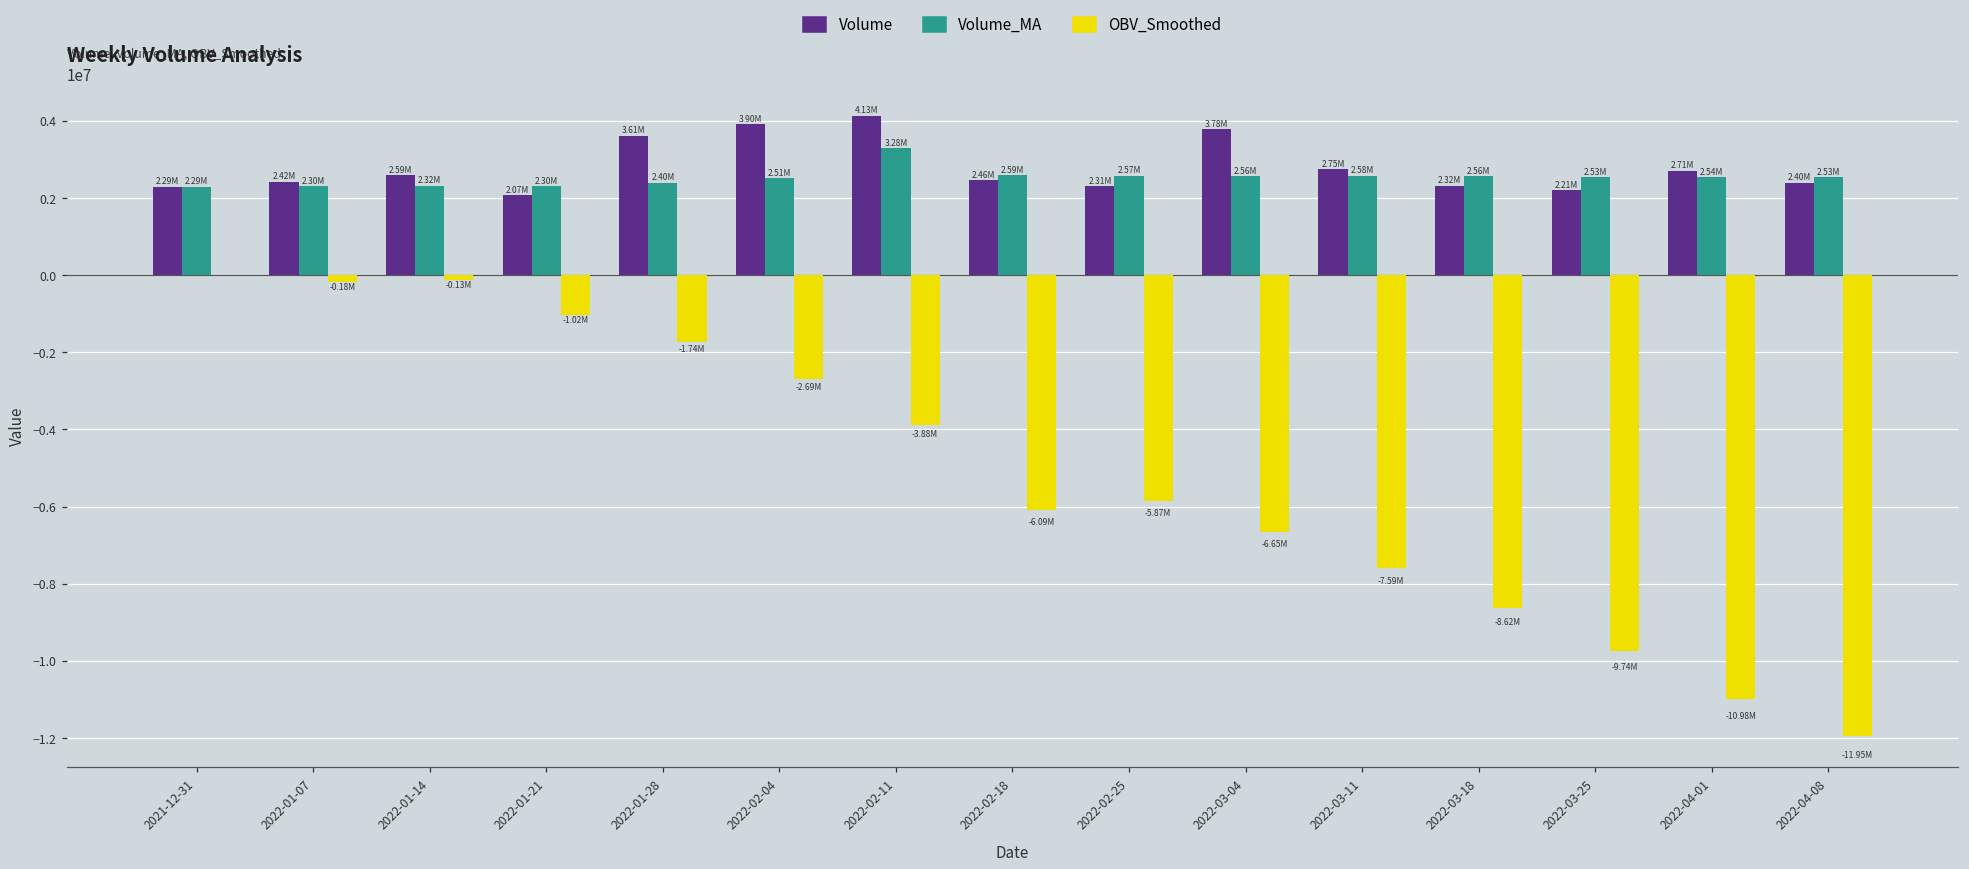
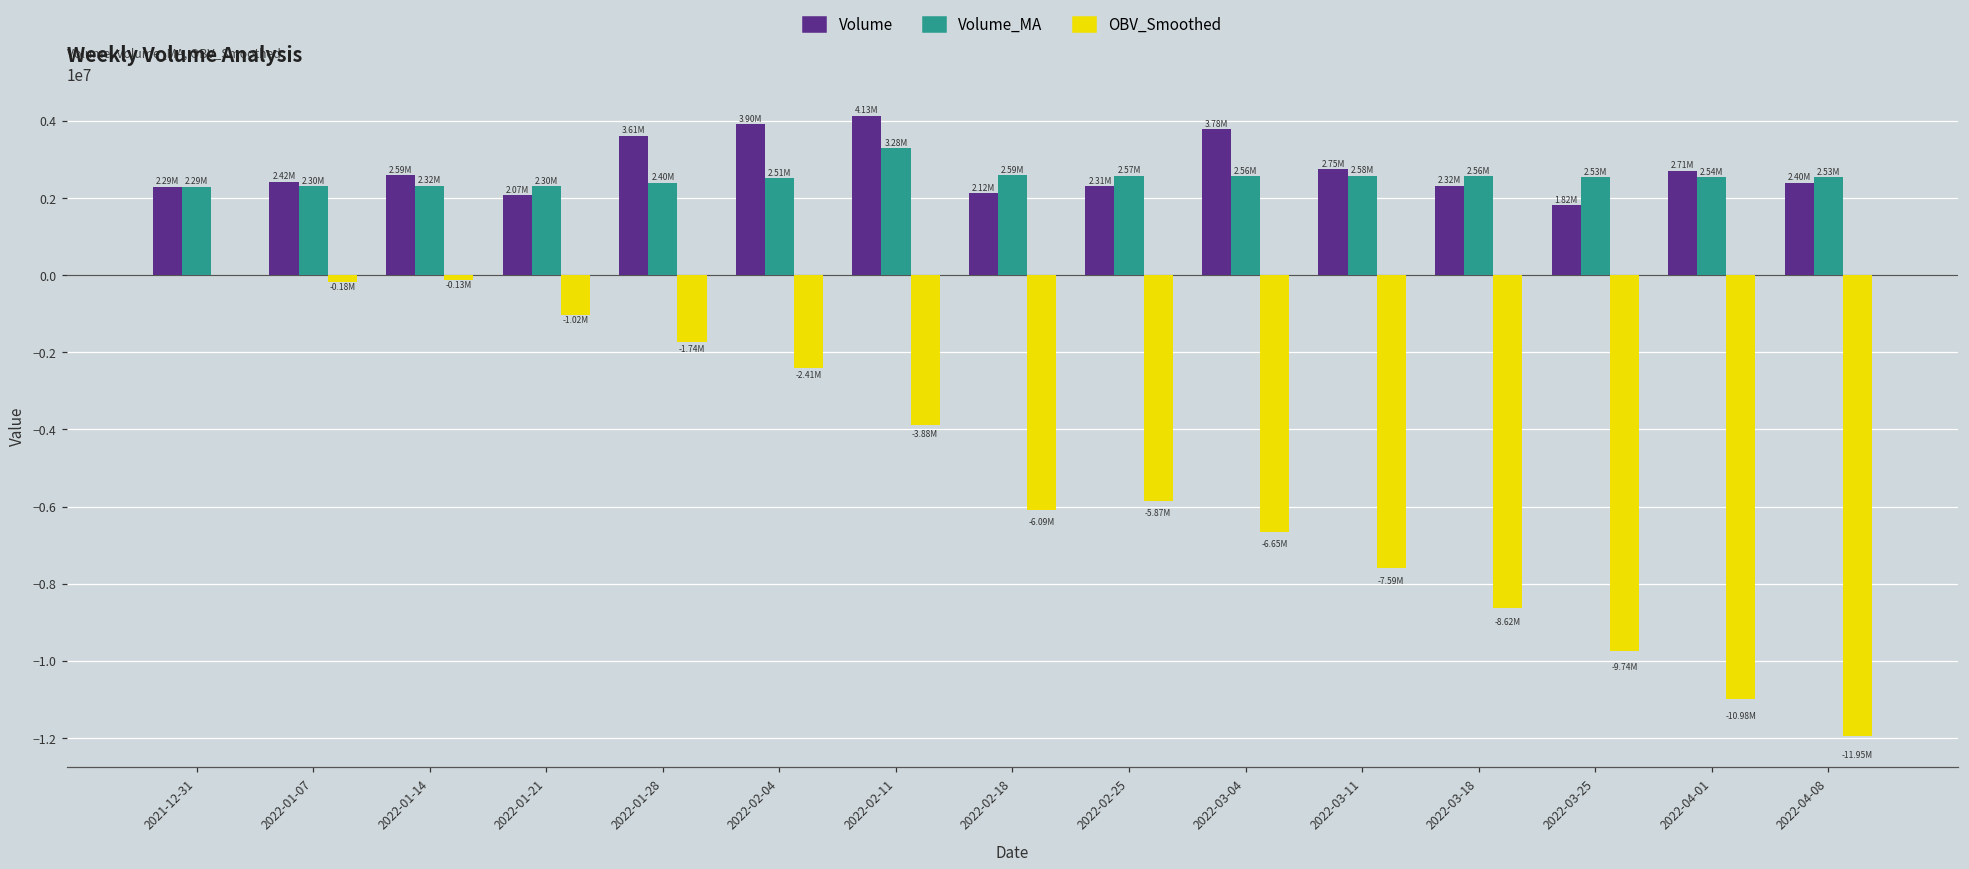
  {
    "Volume": {
      "2021-12-31": "2.29M",
      "2022-01-07": "2.42M",
      "2022-01-14": "2.59M",
      "2022-01-21": "2.07M",
      "2022-01-28": "3.61M",
      "2022-02-04": "3.90M",
      "2022-02-11": "4.13M",
-     "2022-02-18": "2.46M",
+     "2022-02-18": "2.12M",
      "2022-02-25": "2.31M",
      "2022-03-04": "3.78M",
      "2022-03-11": "2.75M",
      "2022-03-18": "2.32M",
-     "2022-03-25": "2.21M",
+     "2022-03-25": "1.82M",
      "2022-04-01": "2.71M",
      "2022-04-08": "2.40M"
    },
    "Volume_MA": {
      "2021-12-31": "2.29M",
      "2022-01-07": "2.30M",
      "2022-01-14": "2.32M",
      "2022-01-21": "2.30M",
      "2022-01-28": "2.40M",
      "2022-02-04": "2.51M",
      "2022-02-11": "3.28M",
      "2022-02-18": "2.59M",
      "2022-02-25": "2.57M",
      "2022-03-04": "2.56M",
      "2022-03-11": "2.58M",
      "2022-03-18": "2.56M",
      "2022-03-25": "2.53M",
      "2022-04-01": "2.54M",
      "2022-04-08": "2.53M"
    },
    "OBV_Smoothed": {
      "2022-01-07": "-0.18M",
      "2022-01-14": "-0.13M",
      "2022-01-21": "-1.02M",
      "2022-01-28": "-1.74M",
-     "2022-02-04": "-2.69M",
+     "2022-02-04": "-2.41M",
      "2022-02-11": "-3.88M",
      "2022-02-18": "-6.09M",
      "2022-02-25": "-5.87M",
      "2022-03-04": "-6.65M",
      "2022-03-11": "-7.59M",
      "2022-03-18": "-8.62M",
      "2022-03-25": "-9.74M",
      "2022-04-01": "-10.98M",
      "2022-04-08": "-11.95M"
    }
  }
